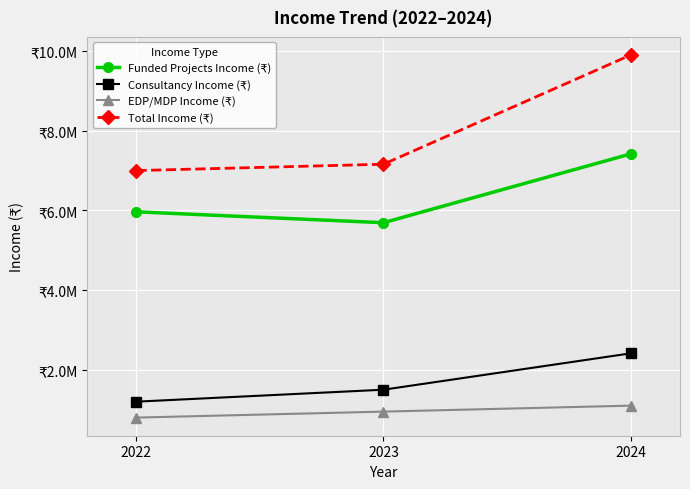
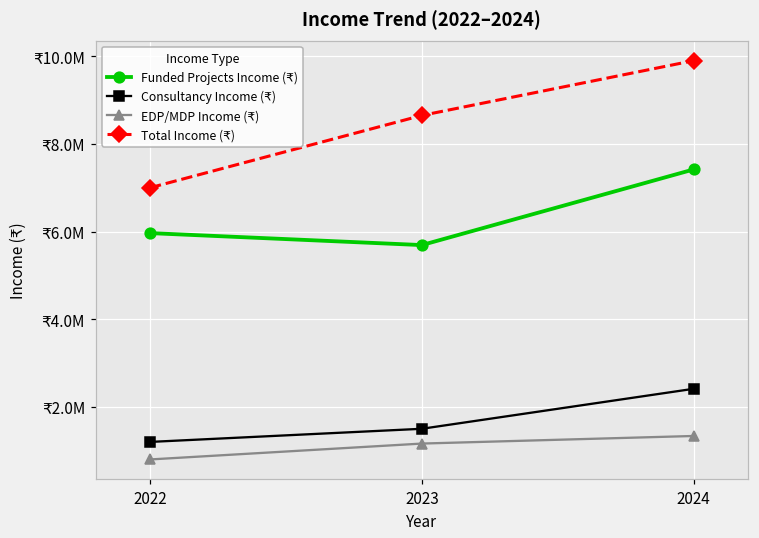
  {
    "Funded Projects Income (₹)": {
      "2022": "₹6000000",
      "2023": "₹5700000",
      "2024": "₹7400000"
    },
    "Consultancy Income (₹)": {
      "2022": "₹1200000",
      "2023": "₹1500000",
      "2024": "₹2400000"
    },
    "EDP/MDP Income (₹)": {
      "2022": "₹800000",
-     "2023": "₹1000000",
-     "2024": "₹1100000"
+     "2023": "₹1200000",
+     "2024": "₹1300000"
    },
    "Total Income (₹)": {
      "2022": "₹7000000",
-     "2023": "₹7200000",
+     "2023": "₹8700000",
      "2024": "₹9900000"
    }
  }
